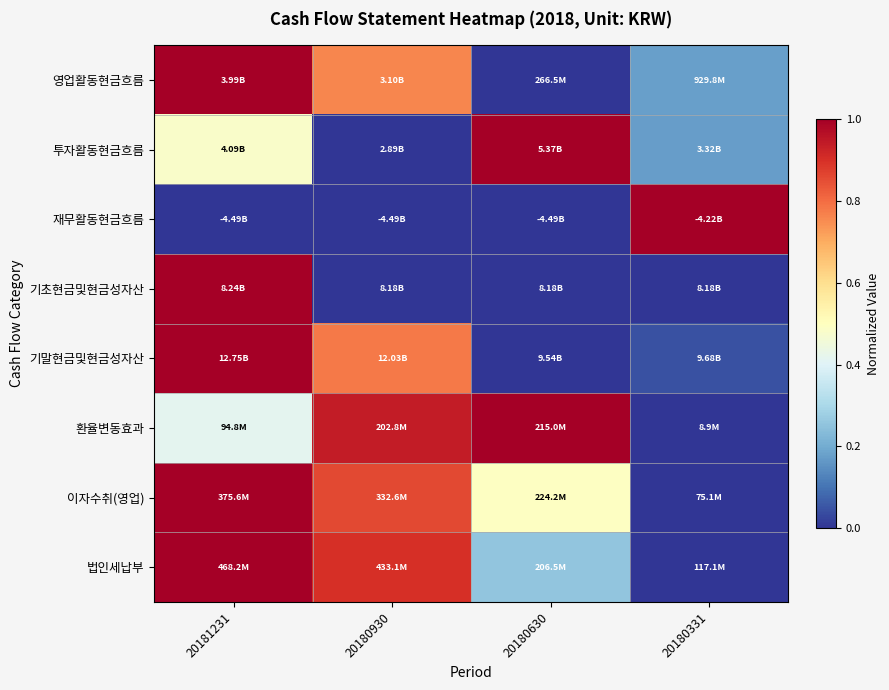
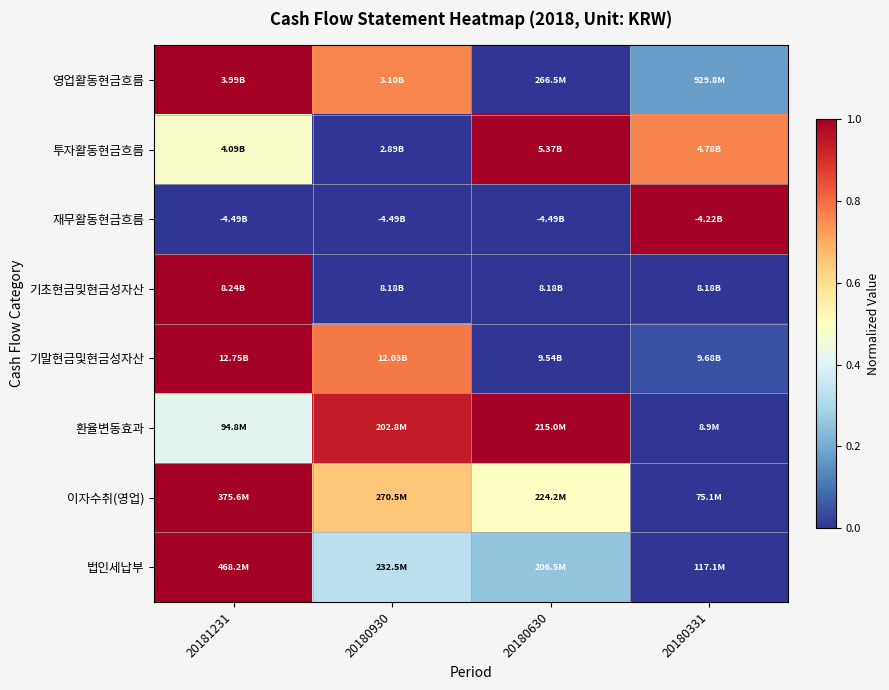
  {
    "영업활동현금흐름": {
      "20181231": "3.99B",
      "20180930": "3.10B",
      "20180630": "266.5M",
      "20180331": "929.8M"
    },
    "투자활동현금흐름": {
      "20181231": "4.09B",
      "20180930": "2.89B",
      "20180630": "5.37B",
-     "20180331": "3.32B"
+     "20180331": "4.78B"
    },
    "재무활동현금흐름": {
      "20181231": "-4.49B",
      "20180930": "-4.49B",
      "20180630": "-4.49B",
      "20180331": "-4.22B"
    },
    "기초현금및현금성자산": {
      "20181231": "8.24B",
      "20180930": "8.18B",
      "20180630": "8.18B",
      "20180331": "8.18B"
    },
    "기말현금및현금성자산": {
      "20181231": "12.75B",
      "20180930": "12.03B",
      "20180630": "9.54B",
      "20180331": "9.68B"
    },
    "환율변동효과": {
      "20181231": "94.8M",
      "20180930": "202.8M",
      "20180630": "215.0M",
      "20180331": "8.9M"
    },
    "이자수취(영업)": {
      "20181231": "375.6M",
-     "20180930": "332.6M",
+     "20180930": "270.5M",
      "20180630": "224.2M",
      "20180331": "75.1M"
    },
    "법인세납부": {
      "20181231": "468.2M",
-     "20180930": "433.1M",
+     "20180930": "232.5M",
      "20180630": "206.5M",
      "20180331": "117.1M"
    }
  }
